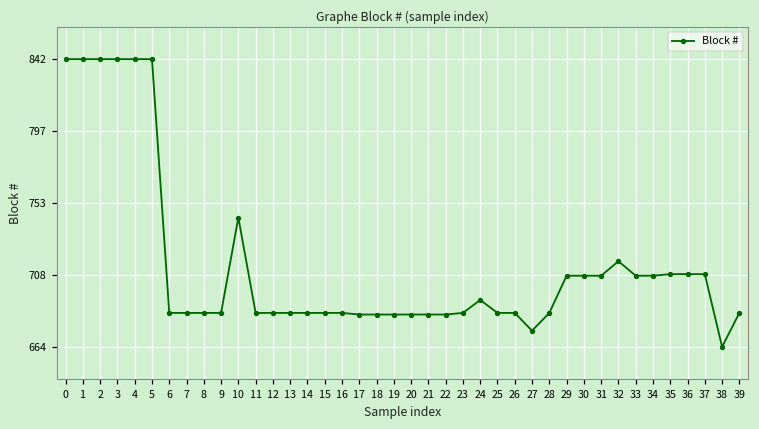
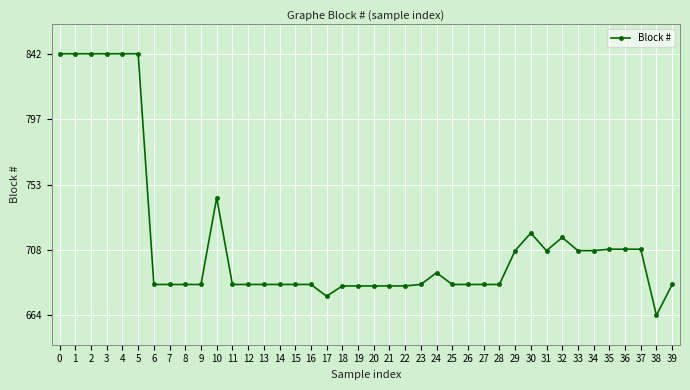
  {
    "0": 842,
    "1": 842,
    "2": 842,
    "3": 842,
    "4": 842,
    "5": 842,
    "6": 685,
    "7": 685,
    "8": 685,
    "9": 685,
    "10": 744,
    "11": 685,
    "12": 685,
    "13": 685,
    "14": 685,
    "15": 685,
    "16": 685,
-   "17": 684,
+   "17": 677,
    "18": 684,
    "19": 684,
    "20": 684,
    "21": 684,
    "22": 684,
    "23": 685,
    "24": 693,
    "25": 685,
    "26": 685,
-   "27": 674,
+   "27": 685,
    "28": 685,
    "29": 708,
-   "30": 708,
+   "30": 720,
    "31": 708,
    "32": 717,
    "33": 708,
    "34": 708,
    "35": 709,
    "36": 709,
    "37": 709,
    "38": 664,
    "39": 685
  }
